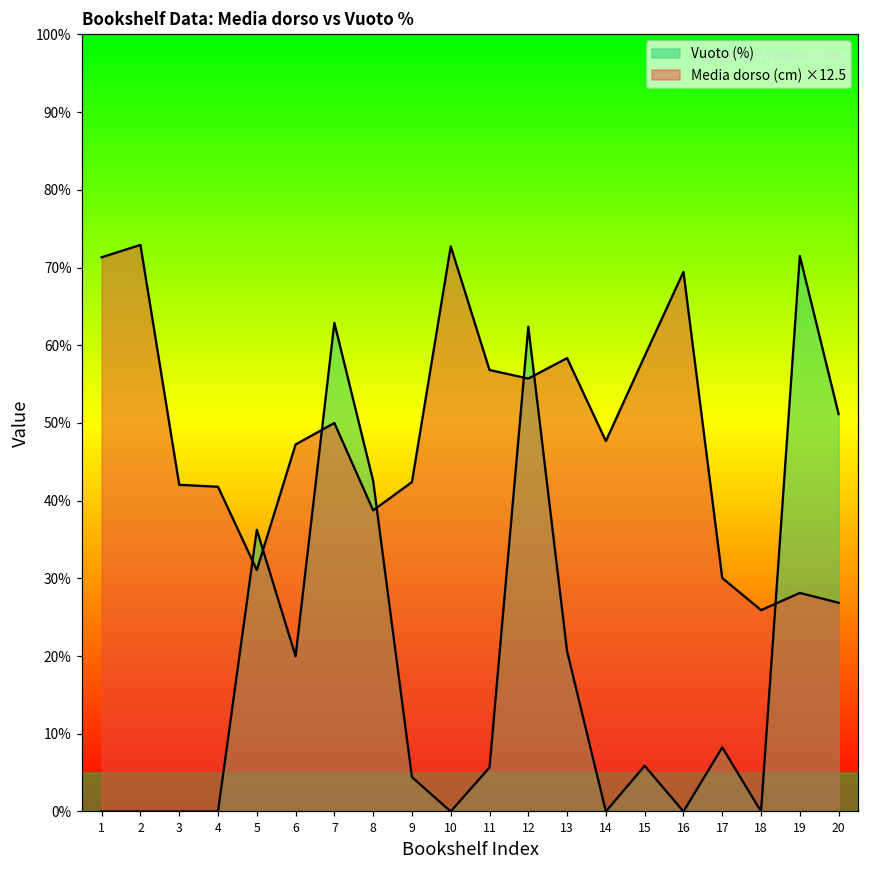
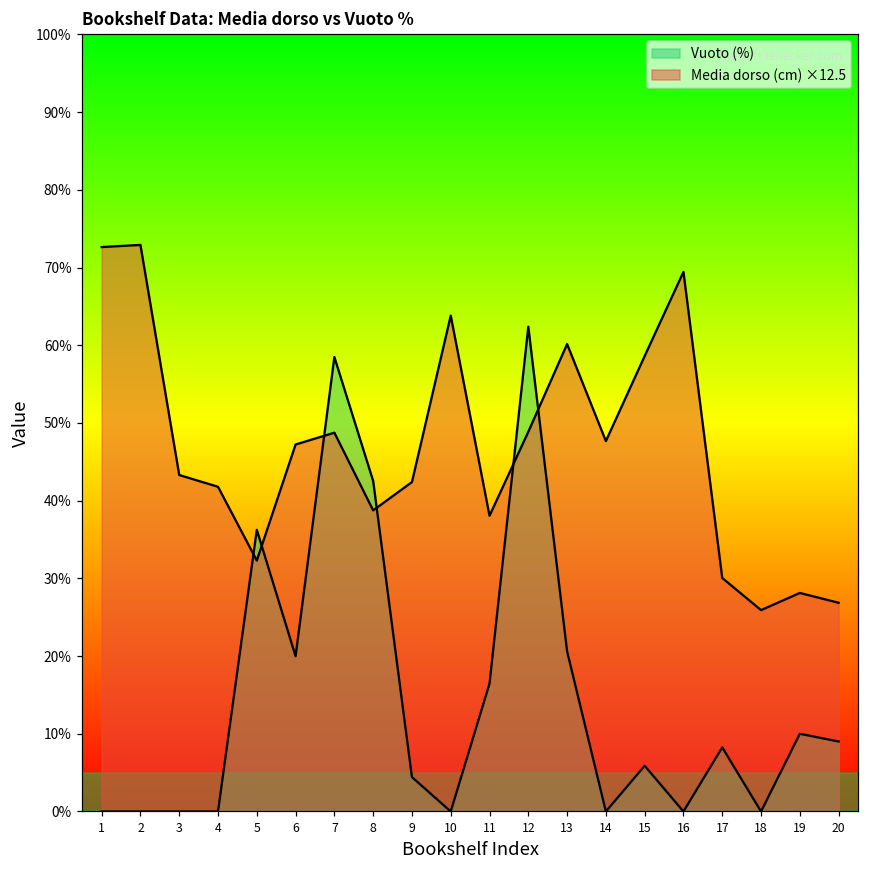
  {
    "Vuoto (%)": {
      "5": "36%",
      "6": "20%",
-     "7": "63%",
+     "7": "58%",
      "8": "43%",
-     "11": "6%",
+     "11": "16%",
      "12": "62%",
      "13": "21%",
      "15": "6%",
      "17": "8%",
-     "19": "72%",
-     "20": "51%"
+     "19": "10%",
+     "20": "9%"
    },
    "Media dorso (cm) ×12.5": {
-     "1": "71%",
+     "1": "73%",
      "2": "73%",
-     "3": "42%",
+     "3": "43%",
      "4": "42%",
-     "5": "31%",
+     "5": "32%",
      "6": "47%",
-     "7": "50%",
+     "7": "49%",
      "8": "39%",
      "9": "42%",
-     "10": "73%",
-     "11": "57%",
-     "12": "56%",
-     "13": "58%",
+     "10": "64%",
+     "11": "38%",
+     "12": "49%",
+     "13": "60%",
      "14": "48%",
      "15": "59%",
      "16": "69%",
      "17": "30%",
      "18": "26%",
      "19": "28%",
      "20": "27%"
    }
  }
